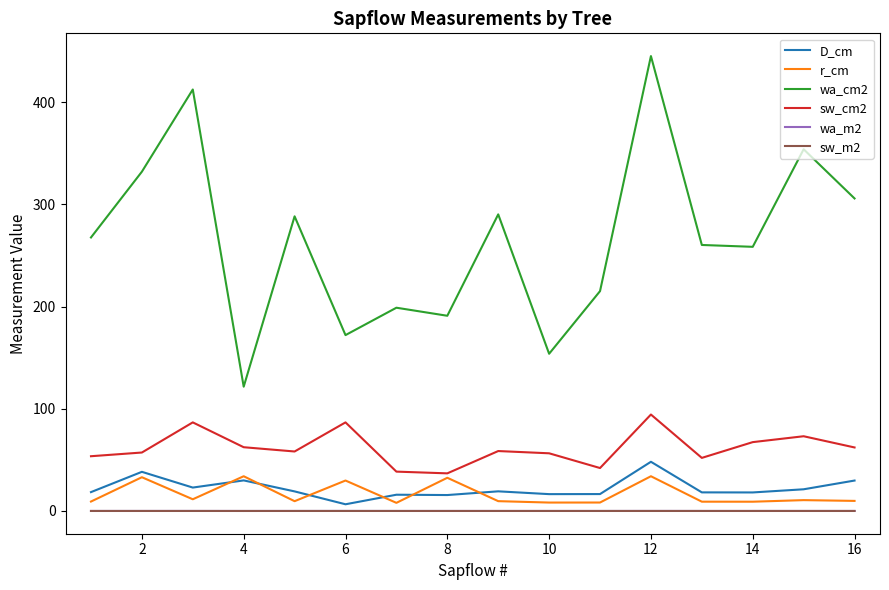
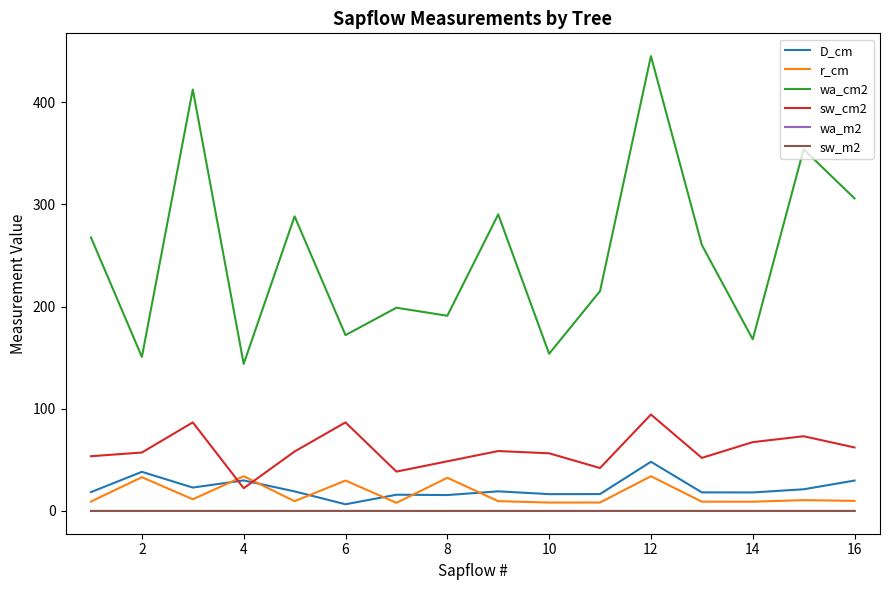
  {
    "D_cm": {
      "2": 38,
      "4": 30,
      "6": 7,
      "8": 16,
      "10": 16,
      "12": 48,
      "14": 18,
      "16": 30
    },
    "r_cm": {
      "2": 33,
      "4": 34,
      "6": 30,
      "8": 33,
      "10": 8,
      "12": 34,
      "14": 9,
      "16": 10
    },
    "wa_cm2": {
-     "2": 332,
-     "4": 122,
+     "2": 151,
+     "4": 144,
      "6": 172,
      "8": 191,
      "10": 154,
      "12": 445,
-     "14": 259,
+     "14": 168,
      "16": 306
    },
    "sw_cm2": {
      "2": 57,
-     "4": 62,
+     "4": 22,
      "6": 87,
-     "8": 37,
+     "8": 49,
      "10": 56,
      "12": 94,
      "14": 67,
      "16": 62
    },
    "sw_m2": {
      "2": 0,
      "4": 0,
      "6": 0,
      "8": 0,
      "10": 0,
      "12": 0,
      "14": 0,
      "16": 0
    }
  }
